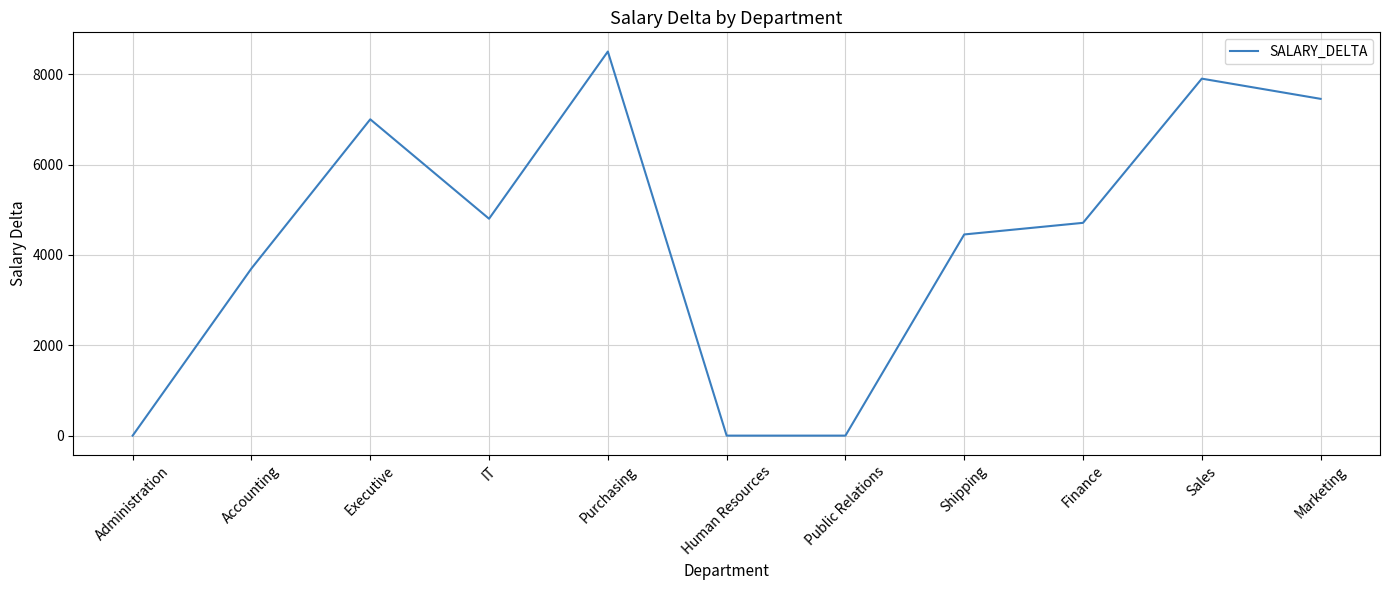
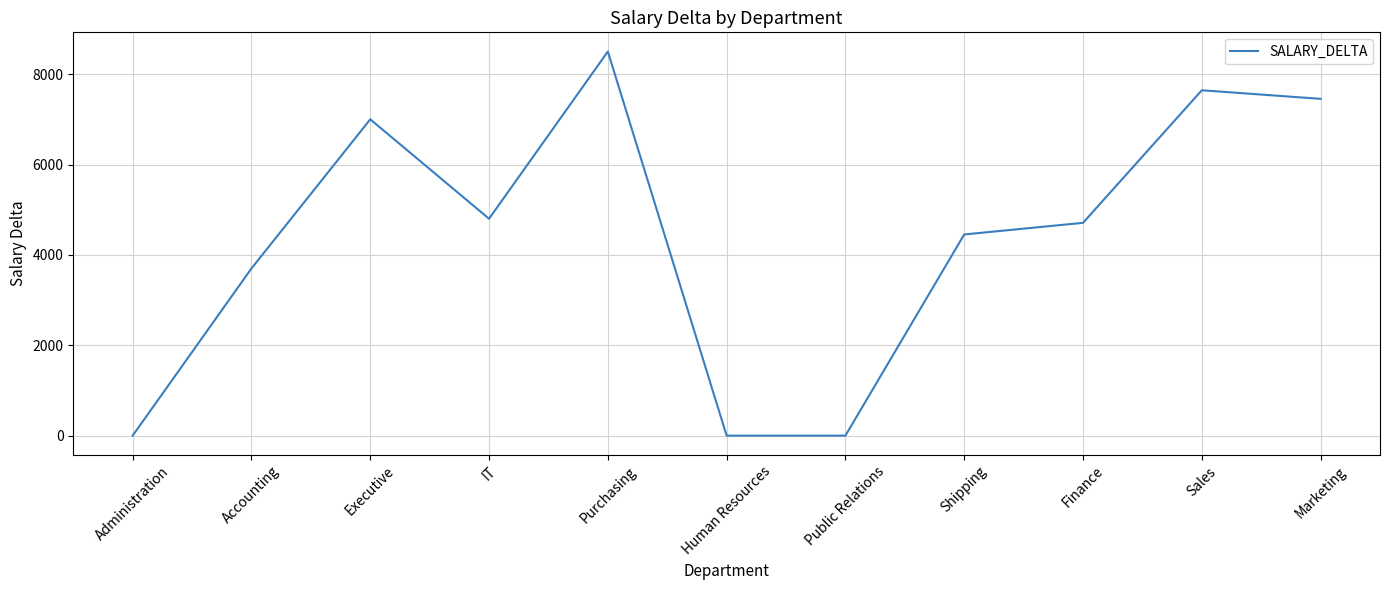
  {
    "Administration": 0,
    "Accounting": 3700,
    "Executive": 7000,
    "IT": 4800,
    "Purchasing": 8500,
    "Human Resources": 0,
    "Public Relations": 0,
    "Shipping": 4500,
    "Finance": 4700,
-   "Sales": 7900,
+   "Sales": 7600,
    "Marketing": 7500
  }
